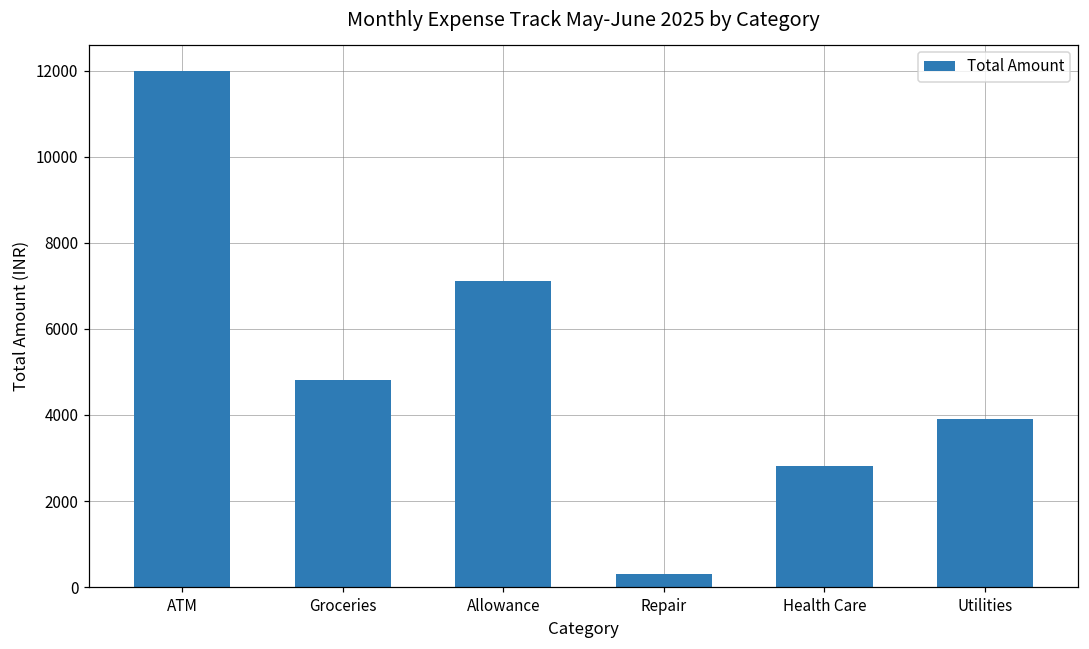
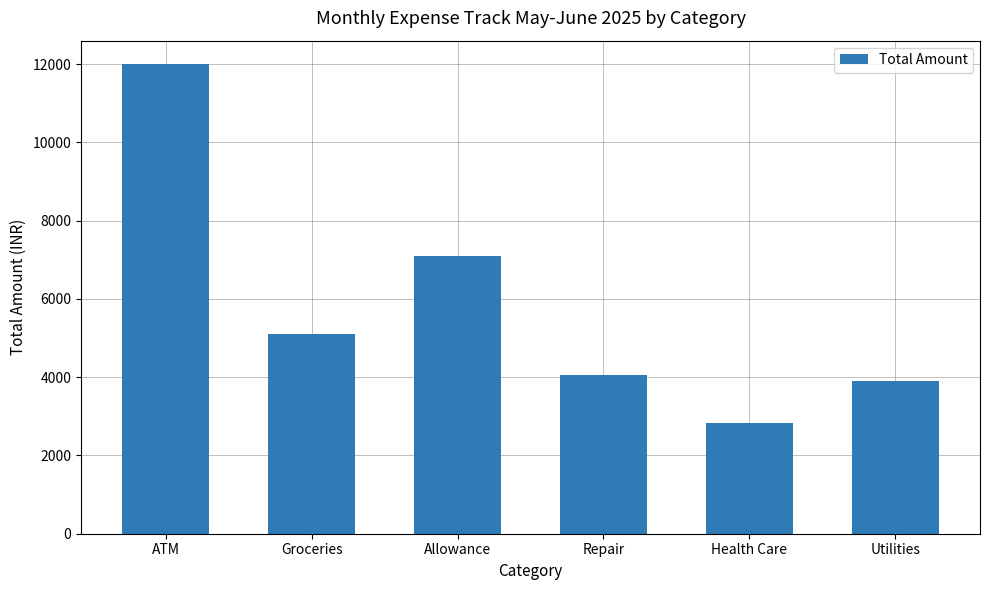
  {
    "ATM": 12000,
-   "Groceries": 4800,
+   "Groceries": 5100,
    "Allowance": 7100,
-   "Repair": 300,
+   "Repair": 4100,
    "Health Care": 2800,
    "Utilities": 3900
  }
